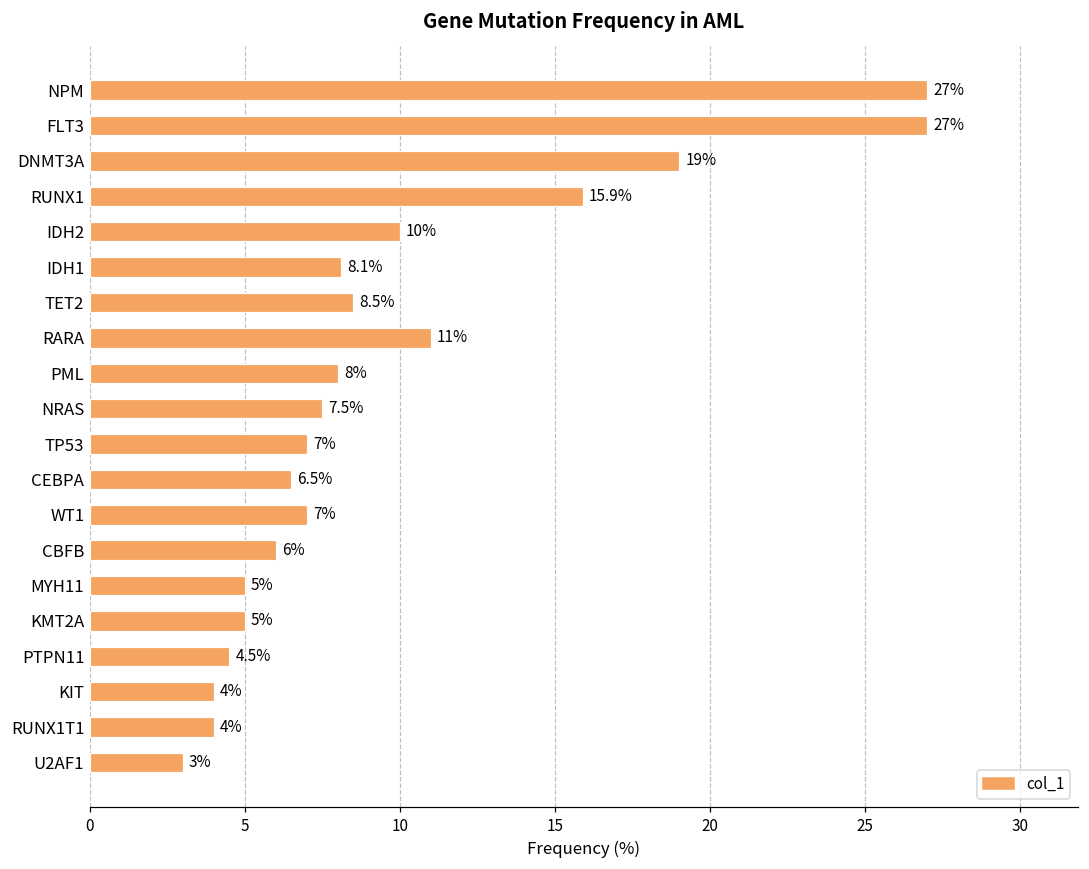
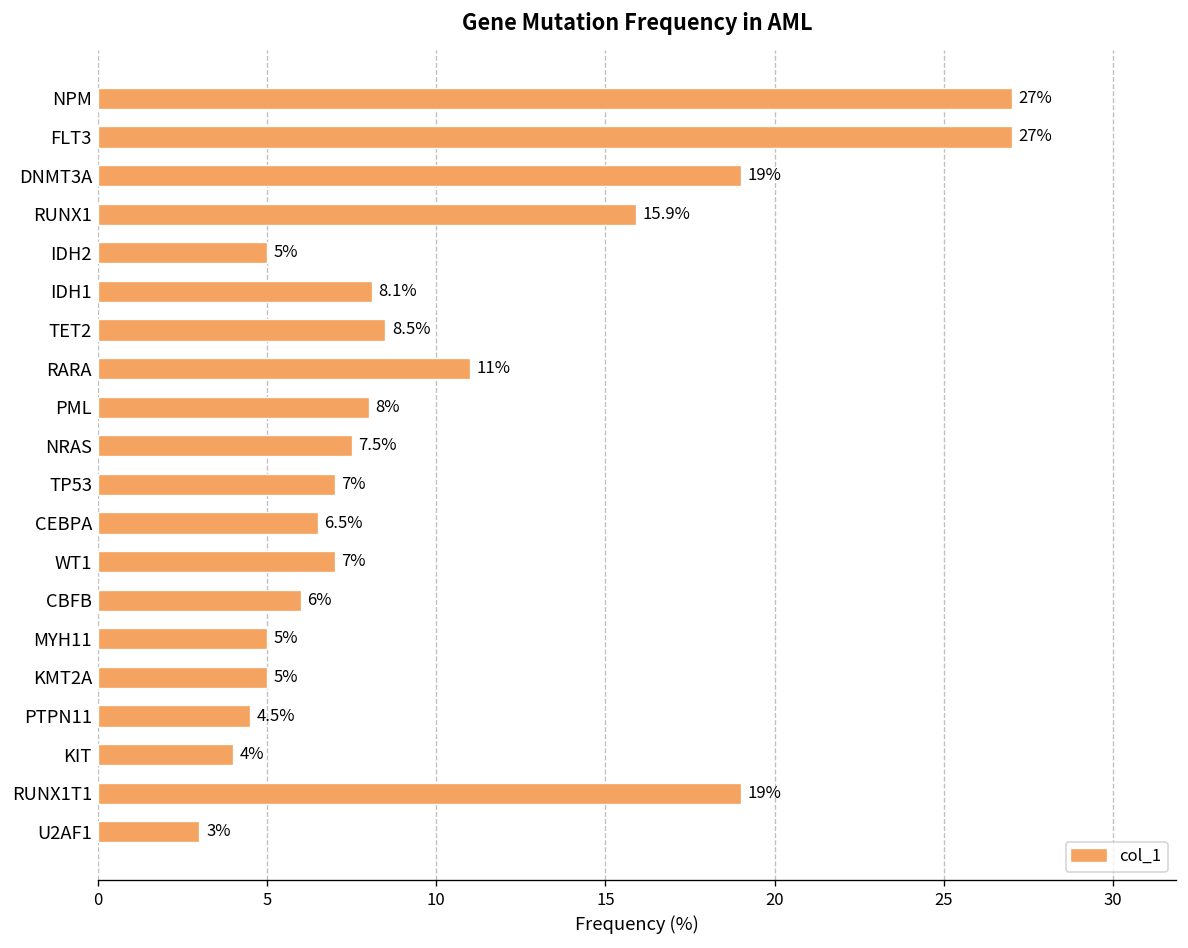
  {
    "NPM": "27%",
    "FLT3": "27%",
    "DNMT3A": "19%",
    "RUNX1": "15.9%",
-   "IDH2": "10%",
+   "IDH2": "5%",
    "IDH1": "8.1%",
    "TET2": "8.5%",
    "RARA": "11%",
    "PML": "8%",
    "NRAS": "7.5%",
    "TP53": "7%",
    "CEBPA": "6.5%",
    "WT1": "7%",
    "CBFB": "6%",
    "MYH11": "5%",
    "KMT2A": "5%",
    "PTPN11": "4.5%",
    "KIT": "4%",
-   "RUNX1T1": "4%",
+   "RUNX1T1": "19%",
    "U2AF1": "3%"
  }
